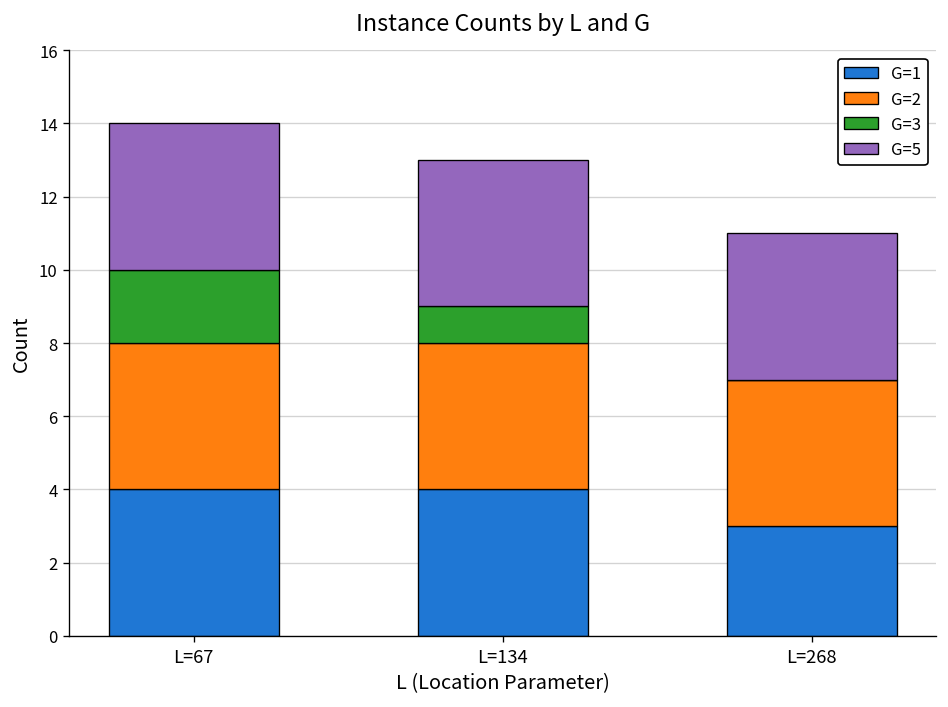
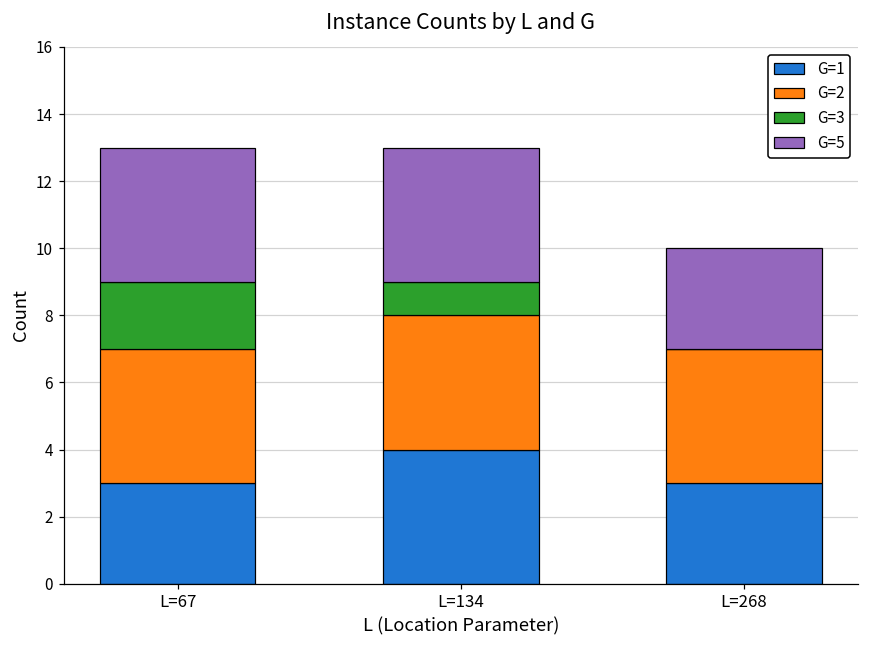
  {
    "G=1": {
-     "L=67": 4,
+     "L=67": 3,
      "L=134": 4,
      "L=268": 3
    },
    "G=2": {
      "L=67": 4,
      "L=134": 4,
      "L=268": 4
    },
    "G=3": {
      "L=67": 2,
      "L=134": 1,
      "L=268": 0
    },
    "G=5": {
      "L=67": 4,
      "L=134": 4,
-     "L=268": 4
+     "L=268": 3
    }
  }
